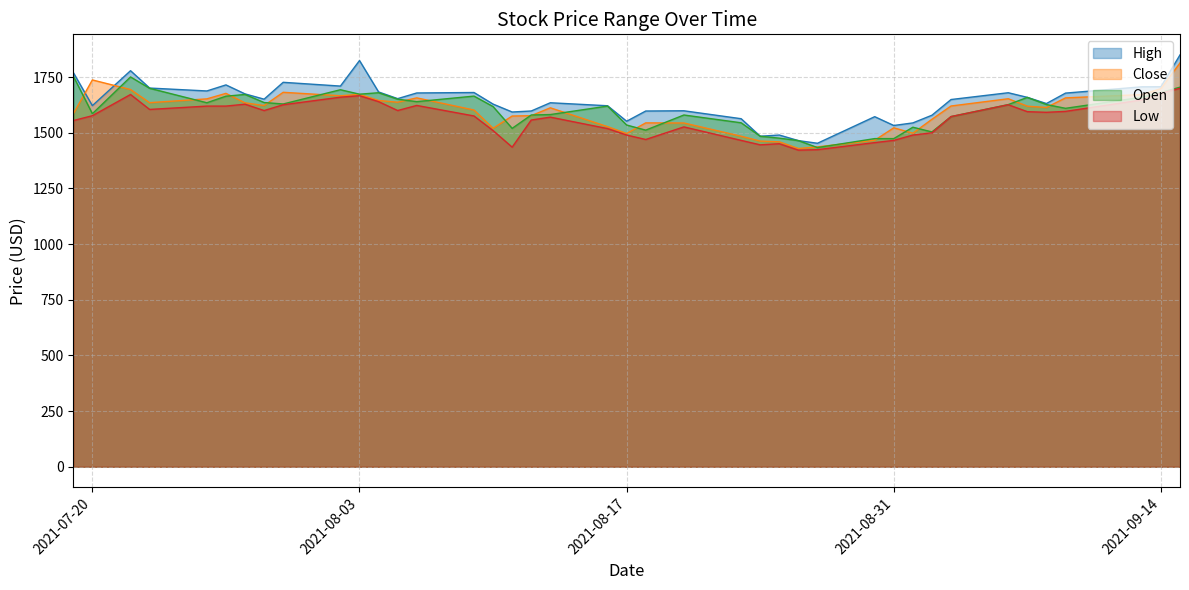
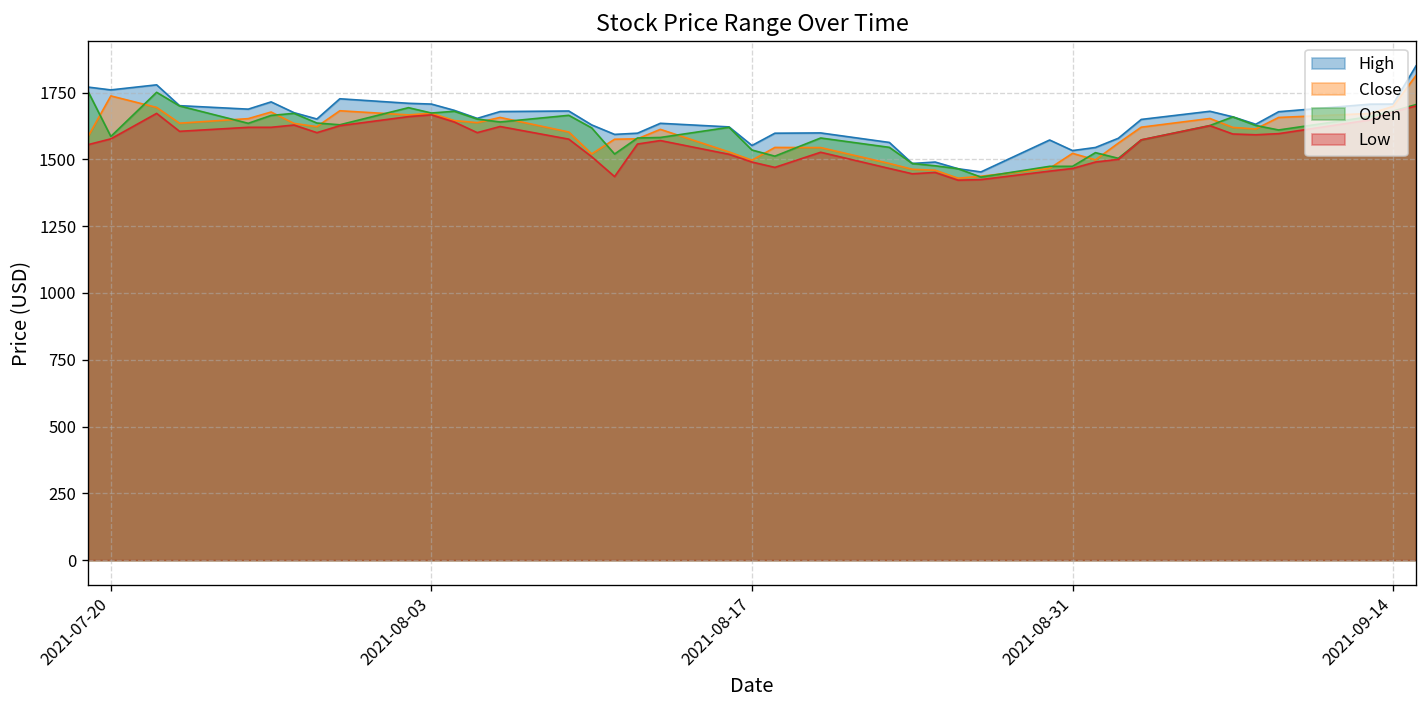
  {
    "High": {
-     "2021-07-20": 1620,
-     "2021-08-03": 1820,
+     "2021-07-20": 1760,
+     "2021-08-03": 1710,
      "2021-08-17": 1550
    },
    "Open": {
      "2021-08-17": 1540
    }
  }
